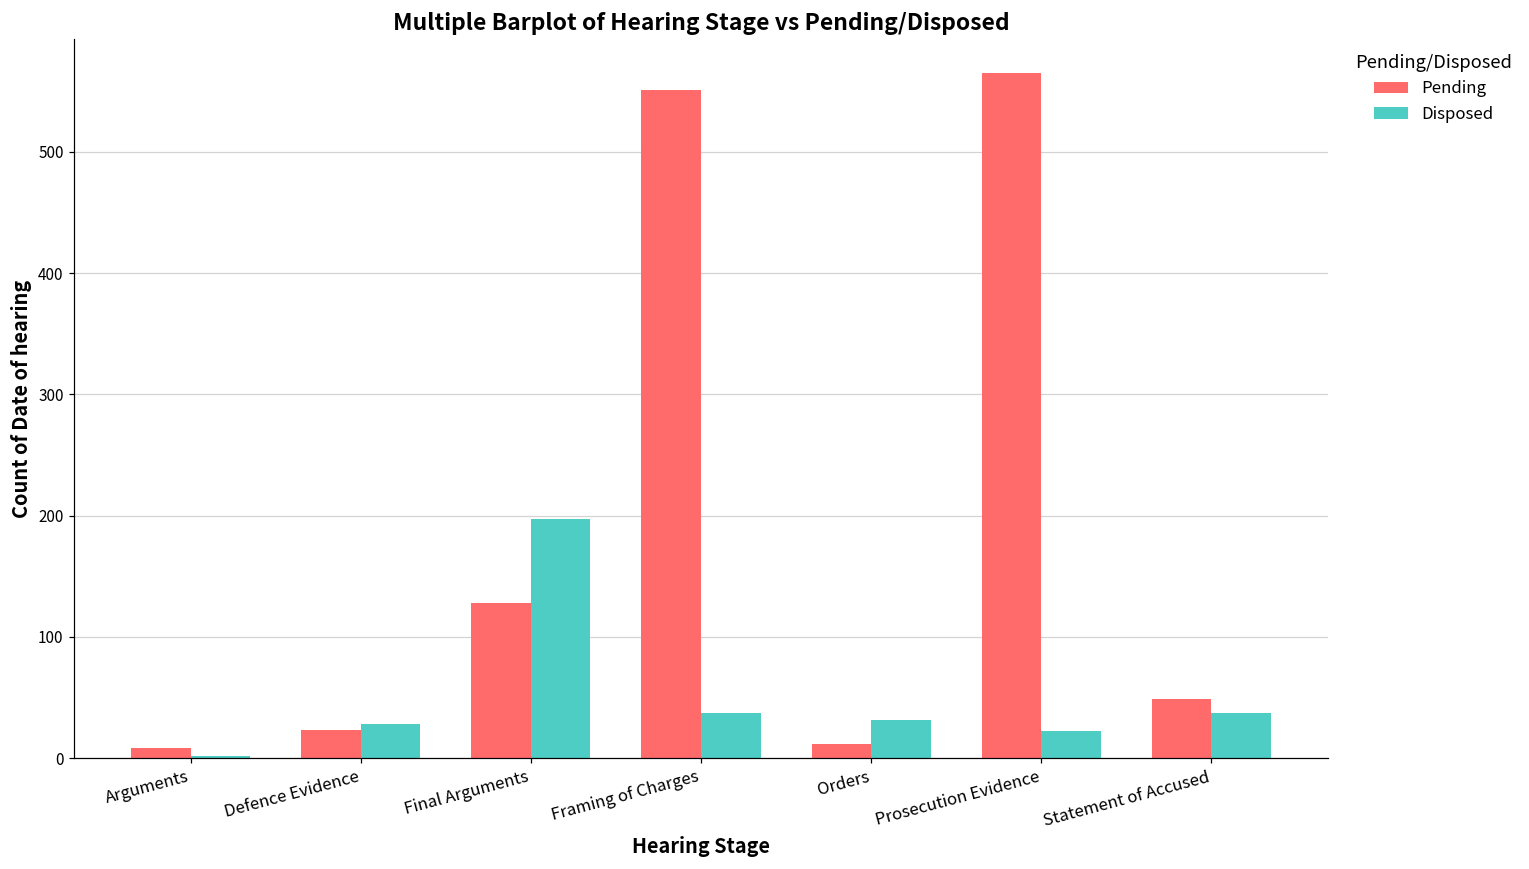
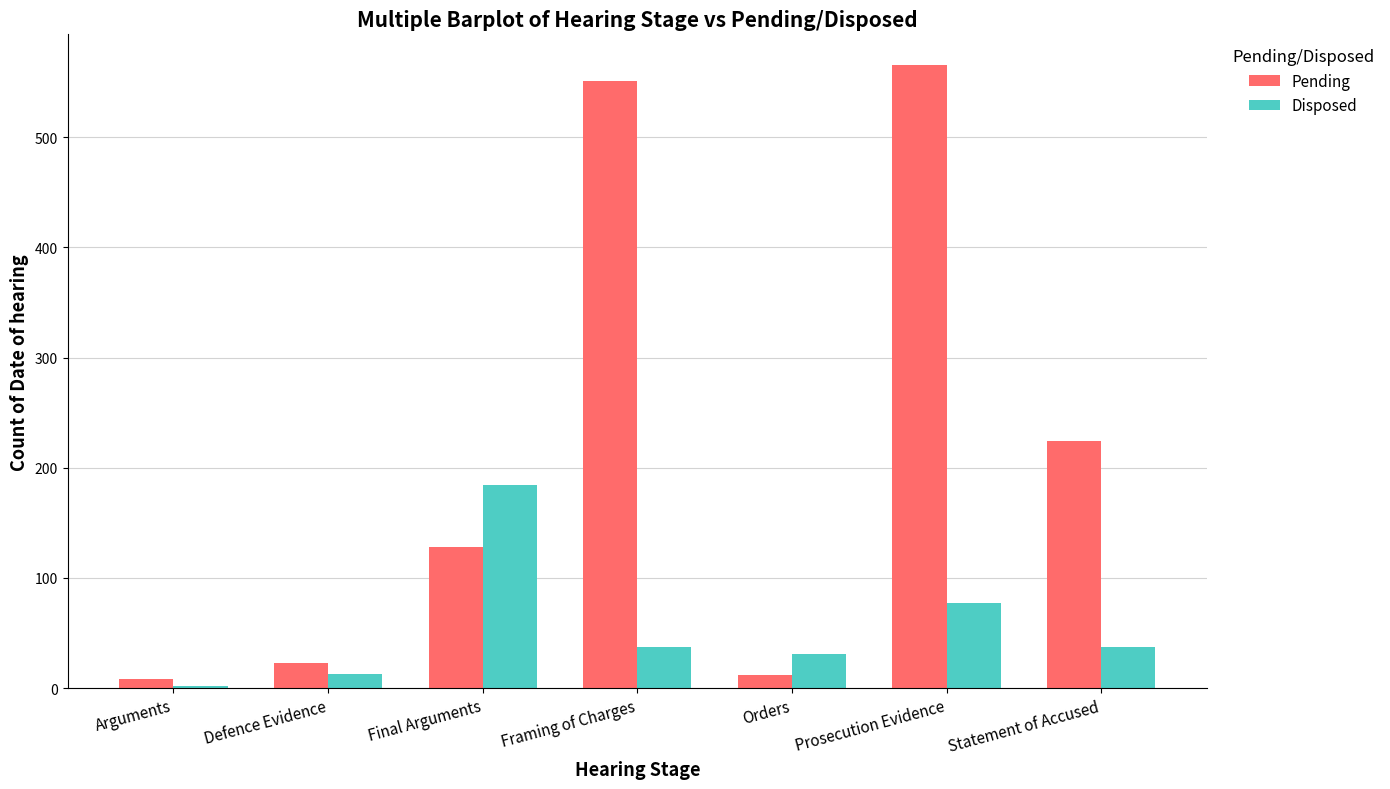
  {
    "Pending": {
      "Arguments": 8,
      "Defence Evidence": 23,
      "Final Arguments": 128,
      "Framing of Charges": 551,
      "Orders": 12,
      "Prosecution Evidence": 565,
-     "Statement of Accused": 49
+     "Statement of Accused": 224
    },
    "Disposed": {
-     "Defence Evidence": 28,
-     "Final Arguments": 197,
+     "Defence Evidence": 13,
+     "Final Arguments": 184,
      "Framing of Charges": 37,
      "Orders": 31,
-     "Prosecution Evidence": 22,
+     "Prosecution Evidence": 77,
      "Statement of Accused": 37
    }
  }
